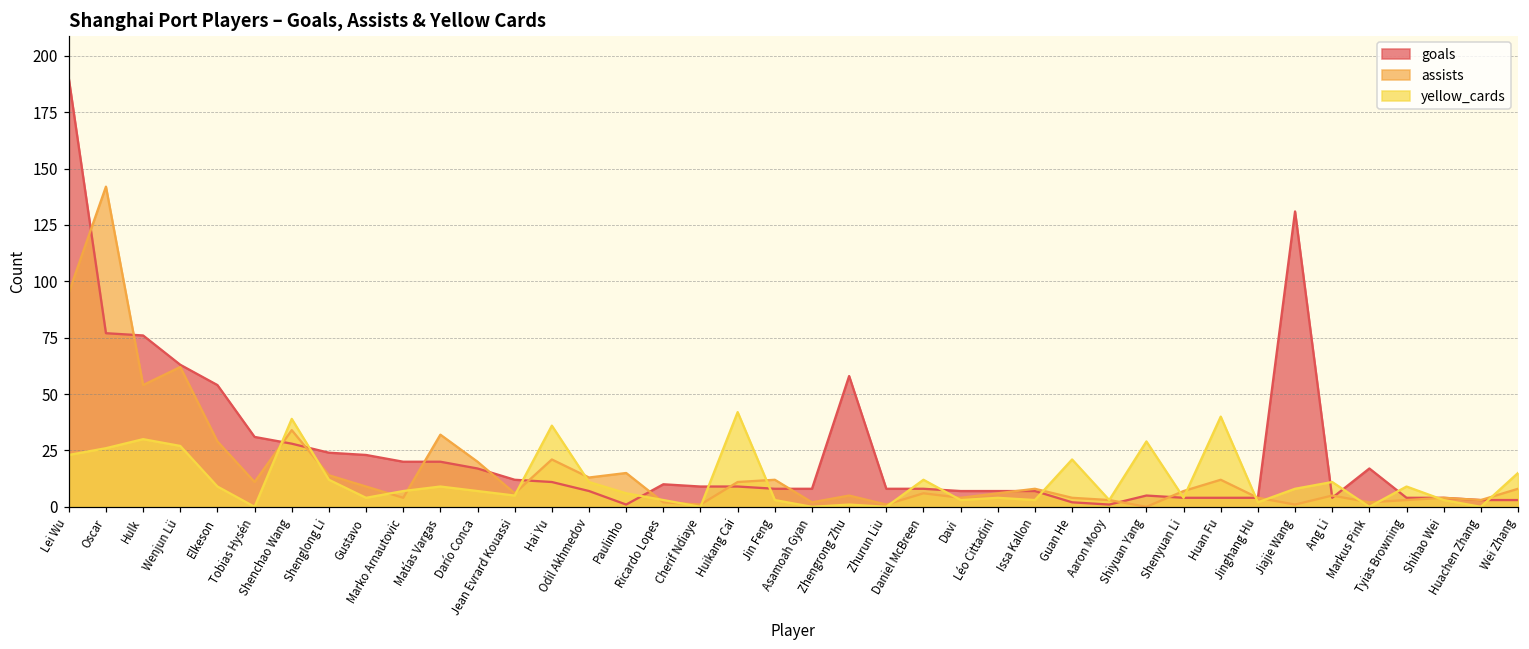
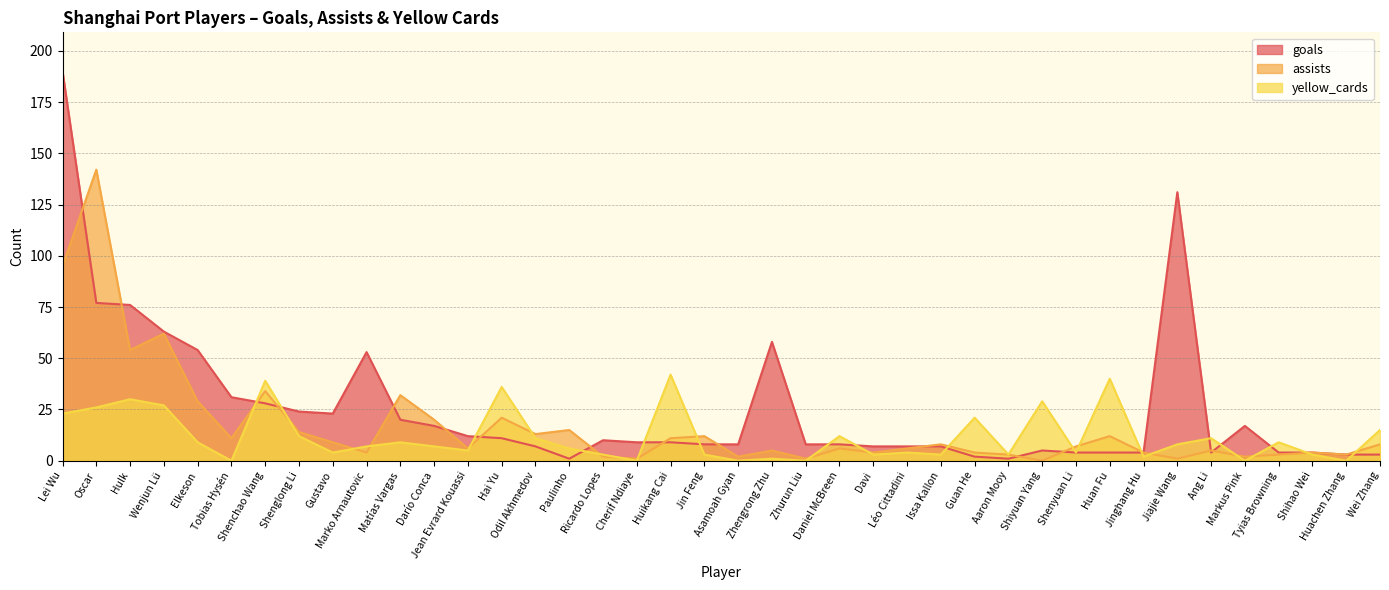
  {
    "goals": {
      "Lei Wu": 190,
      "Oscar": 77,
      "Hulk": 76,
      "Elkeson": 54,
      "Tobias Hysén": 31,
      "Shenchao Wang": 28,
      "Shenglong Li": 24,
      "Gustavo": 23,
-     "Marko Arnautovic": 20,
+     "Marko Arnautovic": 53,
      "Matías Vargas": 20,
      "Darío Conca": 17,
      "Jean Evrard Kouassi": 12,
      "Hai Yu": 11,
      "Odil Akhmedov": 7,
      "Paulinho": 1,
      "Ricardo Lopes": 10,
      "Cherif Ndiaye": 9,
      "Huikang Cai": 9,
      "Jin Feng": 8,
      "Asamoah Gyan": 8,
      "Zhengrong Zhu": 58,
      "Zhurun Liu": 8,
      "Daniel McBreen": 8,
      "Davi": 7,
      "Guan He": 2,
      "Aaron Mooy": 1,
      "Shiyuan Yang": 5,
      "Huan Fu": 4,
      "Jiajie Wang": 131,
      "Markus Pink": 17,
      "Wei Zhang": 3
    }
  }
